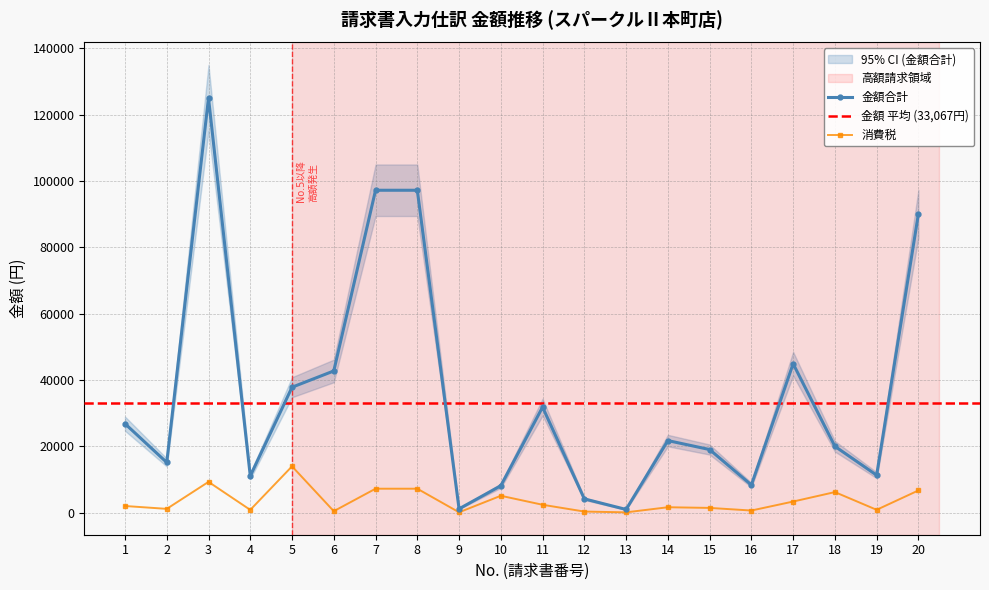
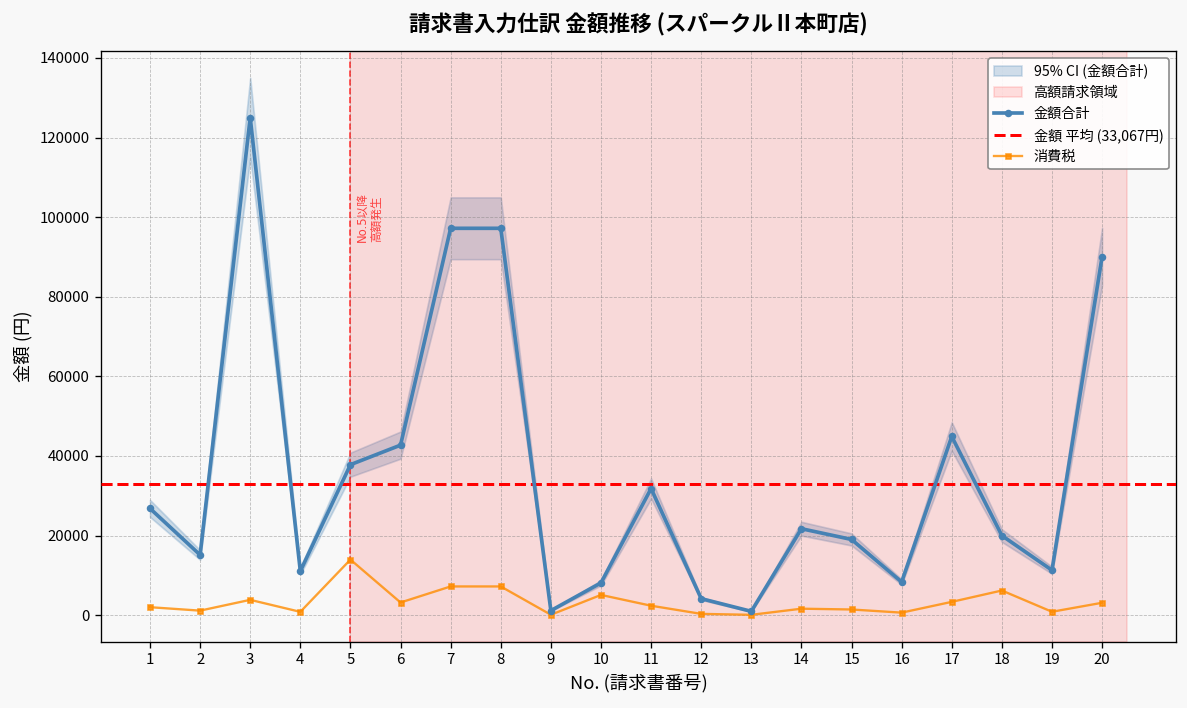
  {
    "消費税": {
      "1": 2000,
      "2": 1000,
-     "3": 9000,
+     "3": 4000,
      "4": 1000,
      "5": 14000,
-     "6": 0,
+     "6": 3000,
      "7": 7000,
      "8": 7000,
      "9": 0,
      "10": 5000,
      "11": 2000,
      "12": 0,
      "13": 0,
      "14": 2000,
      "15": 1000,
      "16": 1000,
      "17": 3000,
      "18": 6000,
      "19": 1000,
-     "20": 7000
+     "20": 3000
    }
  }
